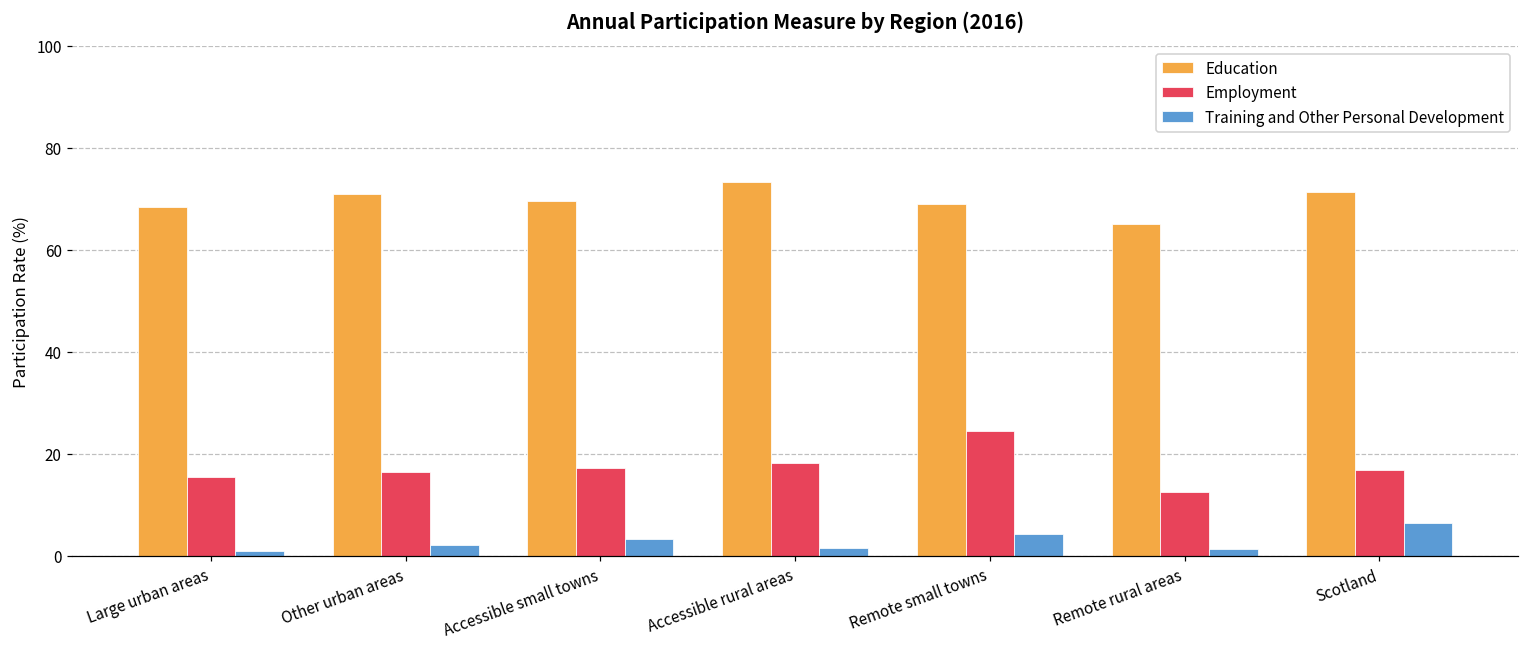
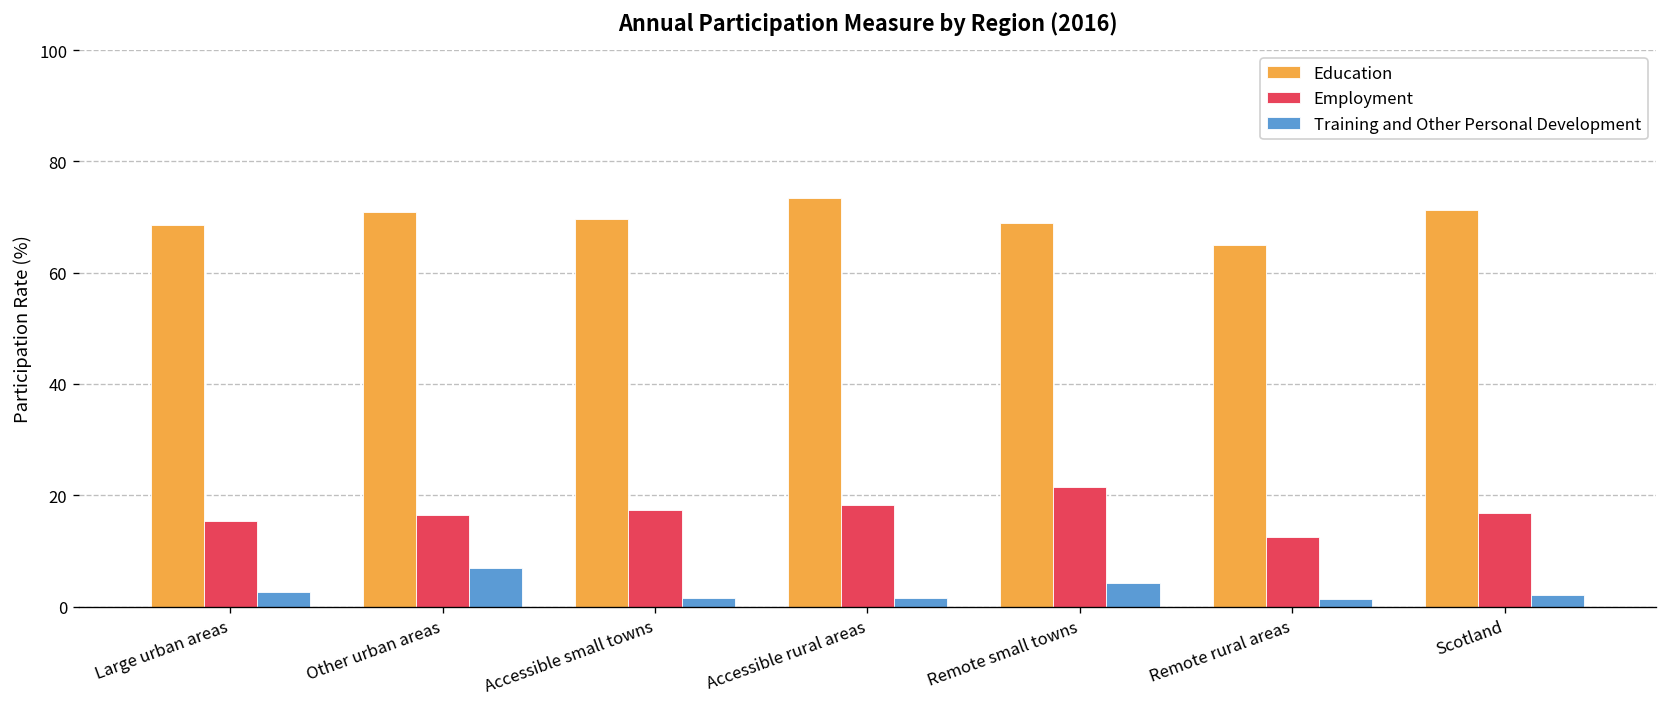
  {
    "Education": {
      "Large urban areas": 69,
      "Other urban areas": 71,
      "Accessible small towns": 70,
      "Accessible rural areas": 73,
      "Remote small towns": 69,
      "Remote rural areas": 65,
      "Scotland": 71
    },
    "Employment": {
      "Large urban areas": 15,
      "Other urban areas": 17,
      "Accessible small towns": 17,
      "Accessible rural areas": 18,
-     "Remote small towns": 24,
+     "Remote small towns": 21,
      "Remote rural areas": 13,
      "Scotland": 17
    },
    "Training and Other Personal Development": {
-     "Large urban areas": 1,
-     "Other urban areas": 2,
-     "Accessible small towns": 3,
+     "Large urban areas": 3,
+     "Other urban areas": 7,
+     "Accessible small towns": 2,
      "Accessible rural areas": 2,
      "Remote small towns": 4,
      "Remote rural areas": 1,
-     "Scotland": 6
+     "Scotland": 2
    }
  }
